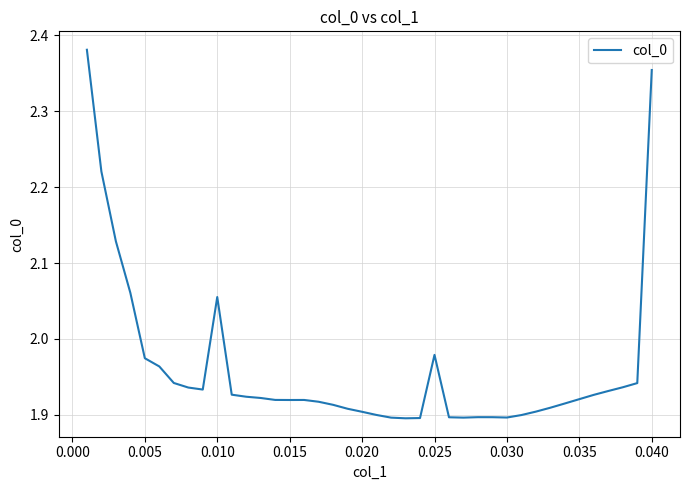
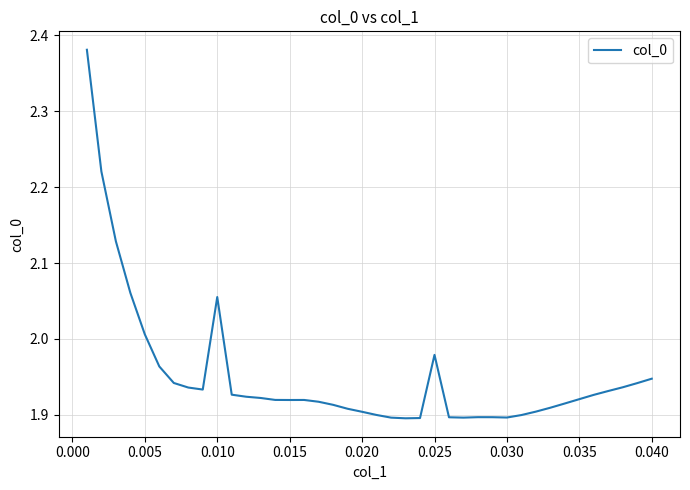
  {
-   "0.005": 1.97,
+   "0.005": 2.01,
    "0.010": 2.06,
    "0.015": 1.92,
    "0.020": 1.90,
    "0.025": 1.98,
    "0.030": 1.90,
    "0.035": 1.92,
-   "0.040": 2.35
+   "0.040": 1.95
  }
